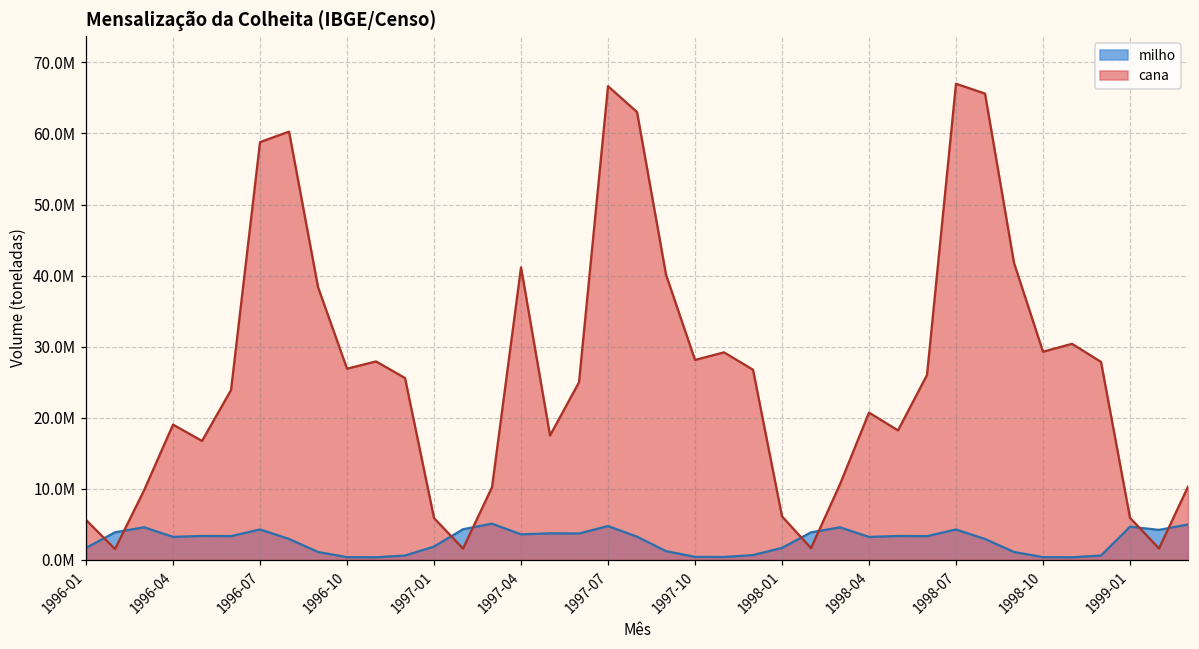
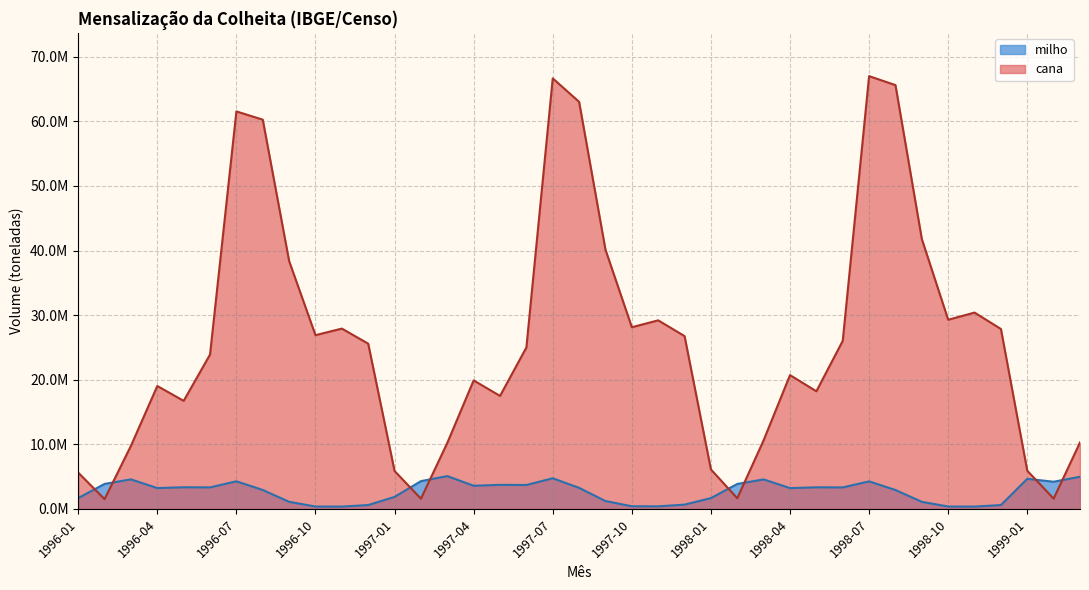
  {
    "milho": {
      "1996-01": 2000000,
      "1996-04": 3000000,
      "1996-07": 4000000,
      "1996-10": 0,
      "1997-01": 2000000,
      "1997-04": 4000000,
      "1997-07": 5000000,
      "1997-10": 0,
      "1998-01": 2000000,
      "1998-04": 3000000,
      "1998-07": 4000000,
      "1998-10": 0,
      "1999-01": 5000000
    },
    "cana": {
      "1996-01": 6000000,
      "1996-04": 19000000,
-     "1996-07": 59000000,
+     "1996-07": 62000000,
      "1996-10": 27000000,
      "1997-01": 6000000,
-     "1997-04": 41000000,
+     "1997-04": 20000000,
      "1997-07": 67000000,
      "1997-10": 28000000,
      "1998-01": 6000000,
      "1998-04": 21000000,
      "1998-07": 67000000,
      "1998-10": 29000000,
      "1999-01": 6000000
    }
  }
